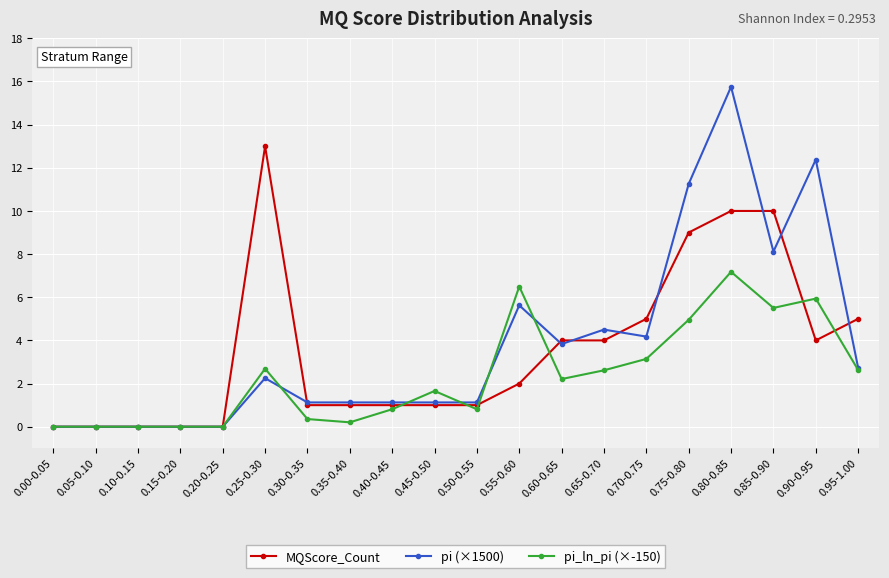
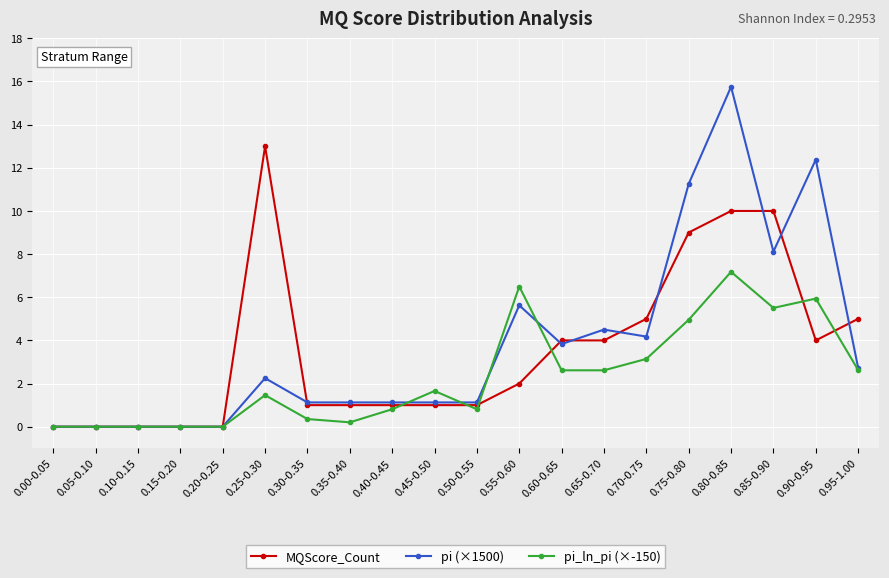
  {
    "MQScore_Count": {
      "0.25-0.30": 13.0,
      "0.30-0.35": 1.0,
      "0.35-0.40": 1.0,
      "0.40-0.45": 1.0,
      "0.45-0.50": 1.0,
      "0.50-0.55": 1.0,
      "0.55-0.60": 2.0,
      "0.60-0.65": 4.0,
      "0.65-0.70": 4.0,
      "0.70-0.75": 5.0,
      "0.75-0.80": 9.0,
      "0.80-0.85": 10.0,
      "0.85-0.90": 10.0,
      "0.90-0.95": 4.0,
      "0.95-1.00": 5.0
    },
    "pi (×1500)": {
      "0.25-0.30": 2.3,
      "0.30-0.35": 1.1,
      "0.35-0.40": 1.1,
      "0.40-0.45": 1.1,
      "0.45-0.50": 1.1,
      "0.50-0.55": 1.1,
      "0.55-0.60": 5.6,
      "0.60-0.65": 3.8,
      "0.65-0.70": 4.5,
      "0.70-0.75": 4.2,
      "0.75-0.80": 11.3,
      "0.80-0.85": 15.8,
      "0.85-0.90": 8.1,
      "0.90-0.95": 12.4
    },
    "pi_ln_pi (×-150)": {
-     "0.25-0.30": 2.7,
+     "0.25-0.30": 1.5,
      "0.30-0.35": 0.4,
      "0.35-0.40": 0.2,
      "0.40-0.45": 0.8,
      "0.45-0.50": 1.7,
      "0.50-0.55": 0.8,
      "0.55-0.60": 6.5,
-     "0.60-0.65": 2.2,
+     "0.60-0.65": 2.6,
      "0.65-0.70": 2.6,
      "0.70-0.75": 3.1,
      "0.75-0.80": 5.0,
      "0.80-0.85": 7.2,
      "0.85-0.90": 5.5,
      "0.90-0.95": 5.9
    }
  }
